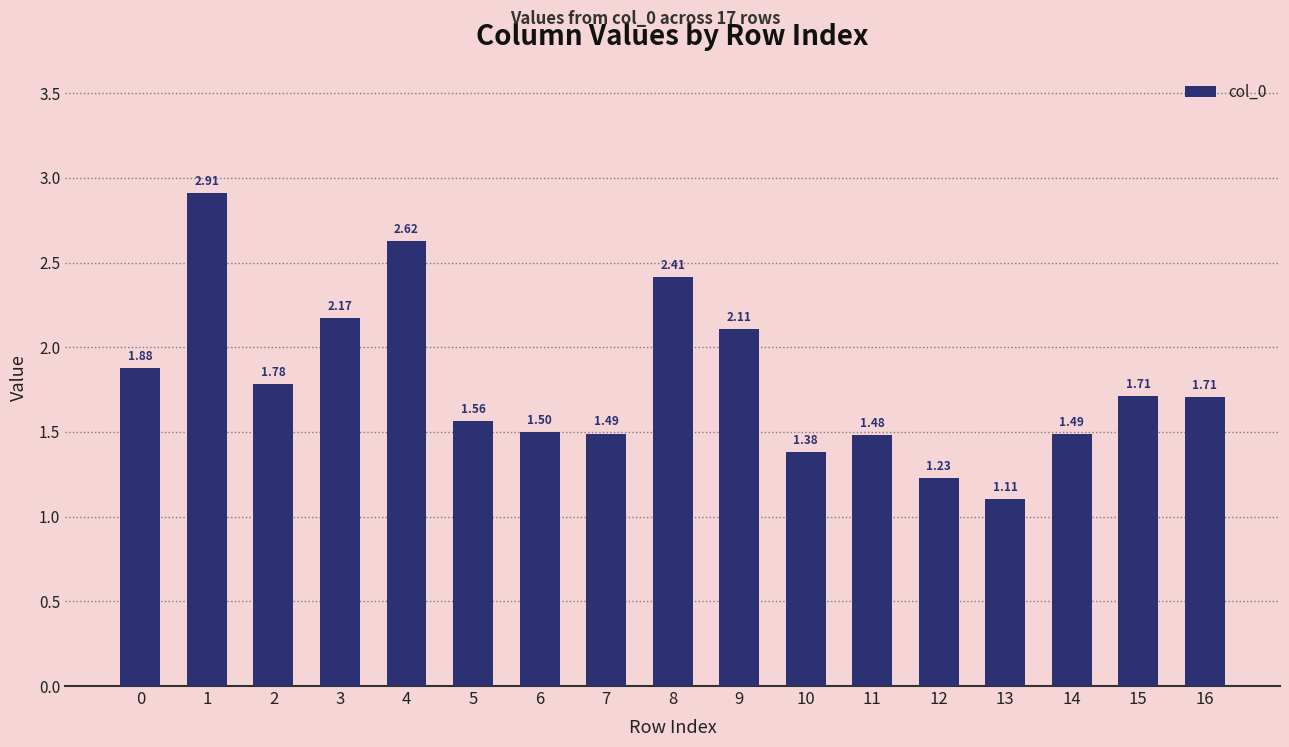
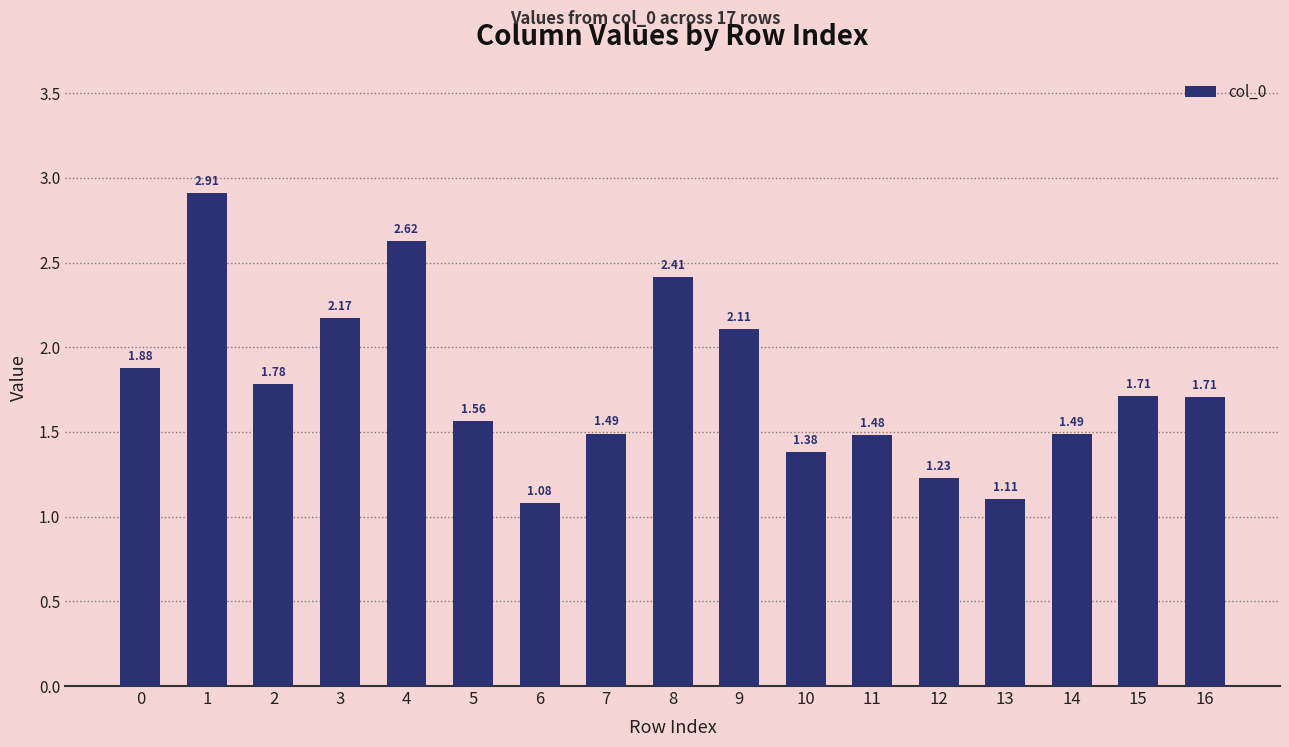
  {
    "0": 1.88,
    "1": 2.91,
    "2": 1.78,
    "3": 2.17,
    "4": 2.62,
    "5": 1.56,
-   "6": 1.50,
+   "6": 1.08,
    "7": 1.49,
    "8": 2.41,
    "9": 2.11,
    "10": 1.38,
    "11": 1.48,
    "12": 1.23,
    "13": 1.11,
    "14": 1.49,
    "15": 1.71,
    "16": 1.71
  }
